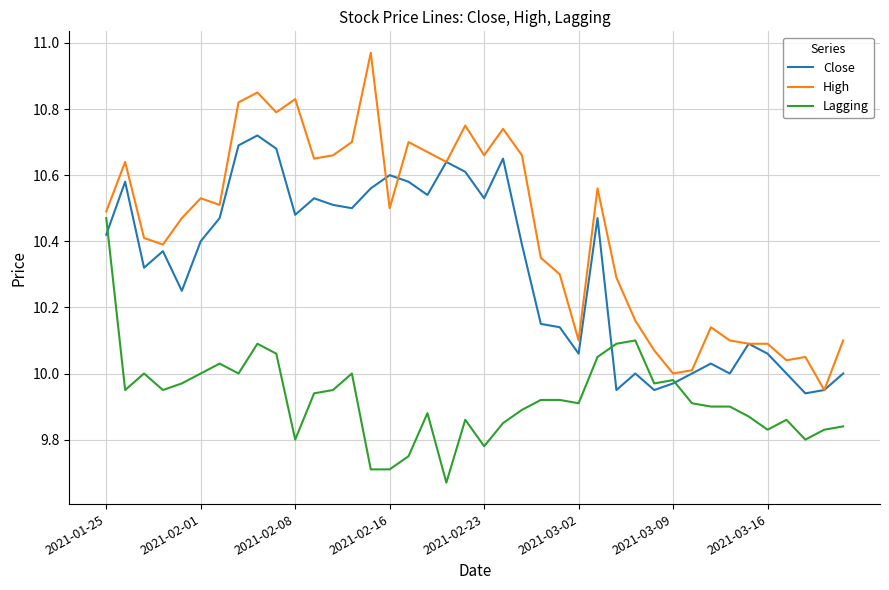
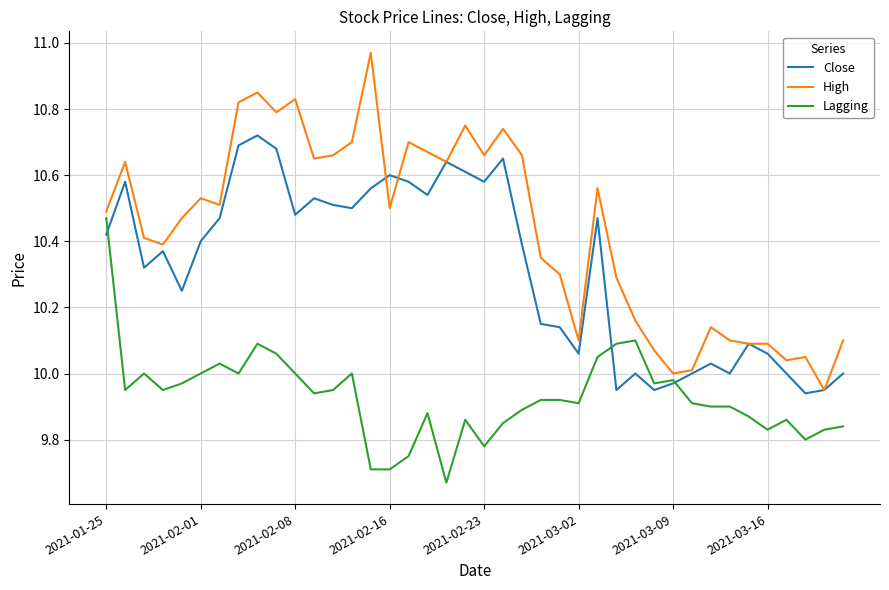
  {
    "Close": {
      "2021-01-25": 10.42,
      "2021-02-01": 10.40,
      "2021-02-08": 10.48,
      "2021-02-16": 10.60,
-     "2021-02-23": 10.53,
+     "2021-02-23": 10.58,
      "2021-03-02": 10.06,
      "2021-03-09": 9.97,
      "2021-03-16": 10.06
    },
    "High": {
      "2021-01-25": 10.49,
      "2021-02-01": 10.53,
      "2021-02-08": 10.83,
      "2021-02-16": 10.50,
      "2021-02-23": 10.66,
      "2021-03-02": 10.10,
      "2021-03-09": 10.00,
      "2021-03-16": 10.09
    },
    "Lagging": {
      "2021-01-25": 10.47,
      "2021-02-01": 10.0,
-     "2021-02-08": 9.8,
+     "2021-02-08": 10.0,
      "2021-02-16": 9.71,
      "2021-02-23": 9.78,
      "2021-03-02": 9.91,
      "2021-03-09": 9.98,
      "2021-03-16": 9.83
    }
  }
